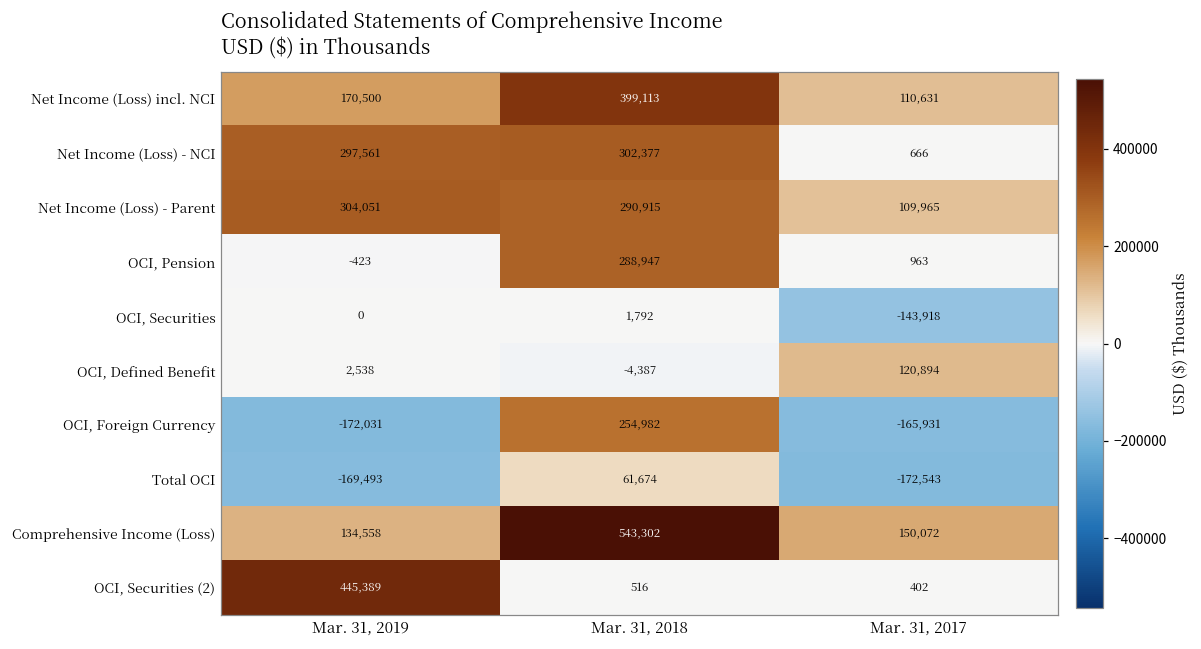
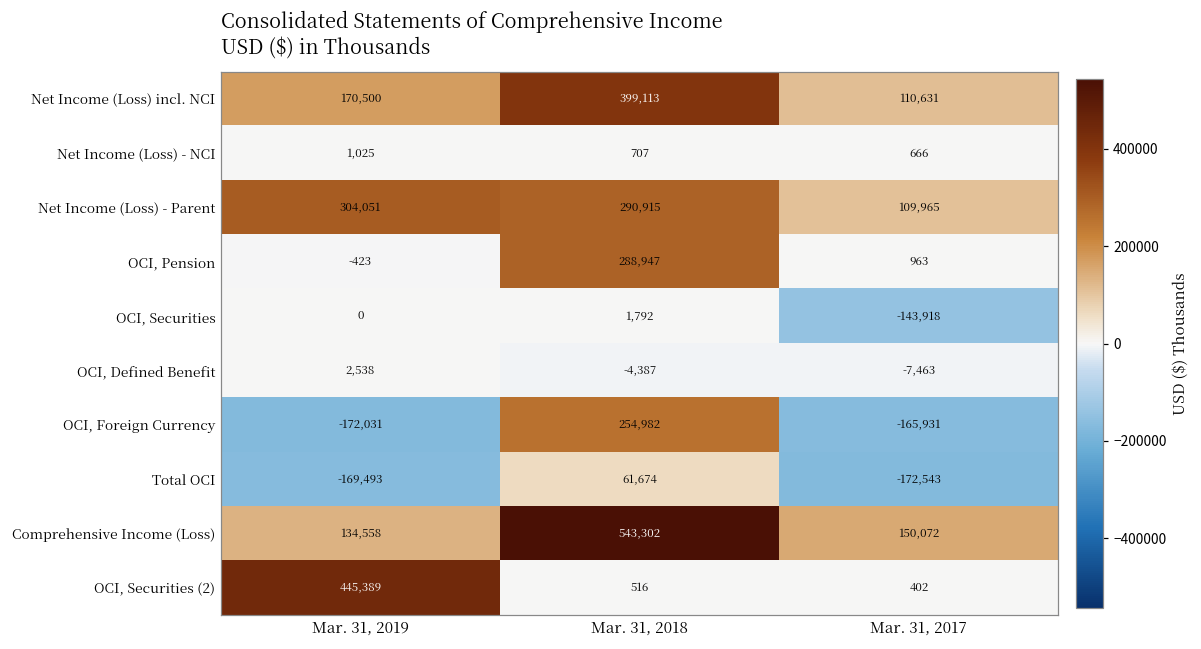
  {
    "Net Income (Loss) incl. NCI": {
      "Mar. 31, 2019": "170,500",
      "Mar. 31, 2018": "399,113",
      "Mar. 31, 2017": "110,631"
    },
    "Net Income (Loss) - NCI": {
-     "Mar. 31, 2019": "297,561",
-     "Mar. 31, 2018": "302,377",
+     "Mar. 31, 2019": "1,025",
+     "Mar. 31, 2018": "707",
      "Mar. 31, 2017": "666"
    },
    "Net Income (Loss) - Parent": {
      "Mar. 31, 2019": "304,051",
      "Mar. 31, 2018": "290,915",
      "Mar. 31, 2017": "109,965"
    },
    "OCI, Pension": {
      "Mar. 31, 2019": "-423",
      "Mar. 31, 2018": "288,947",
      "Mar. 31, 2017": "963"
    },
    "OCI, Securities": {
      "Mar. 31, 2019": "0",
      "Mar. 31, 2018": "1,792",
      "Mar. 31, 2017": "-143,918"
    },
    "OCI, Defined Benefit": {
      "Mar. 31, 2019": "2,538",
      "Mar. 31, 2018": "-4,387",
-     "Mar. 31, 2017": "120,894"
+     "Mar. 31, 2017": "-7,463"
    },
    "OCI, Foreign Currency": {
      "Mar. 31, 2019": "-172,031",
      "Mar. 31, 2018": "254,982",
      "Mar. 31, 2017": "-165,931"
    },
    "Total OCI": {
      "Mar. 31, 2019": "-169,493",
      "Mar. 31, 2018": "61,674",
      "Mar. 31, 2017": "-172,543"
    },
    "Comprehensive Income (Loss)": {
      "Mar. 31, 2019": "134,558",
      "Mar. 31, 2018": "543,302",
      "Mar. 31, 2017": "150,072"
    },
    "OCI, Securities (2)": {
      "Mar. 31, 2019": "445,389",
      "Mar. 31, 2018": "516",
      "Mar. 31, 2017": "402"
    }
  }
